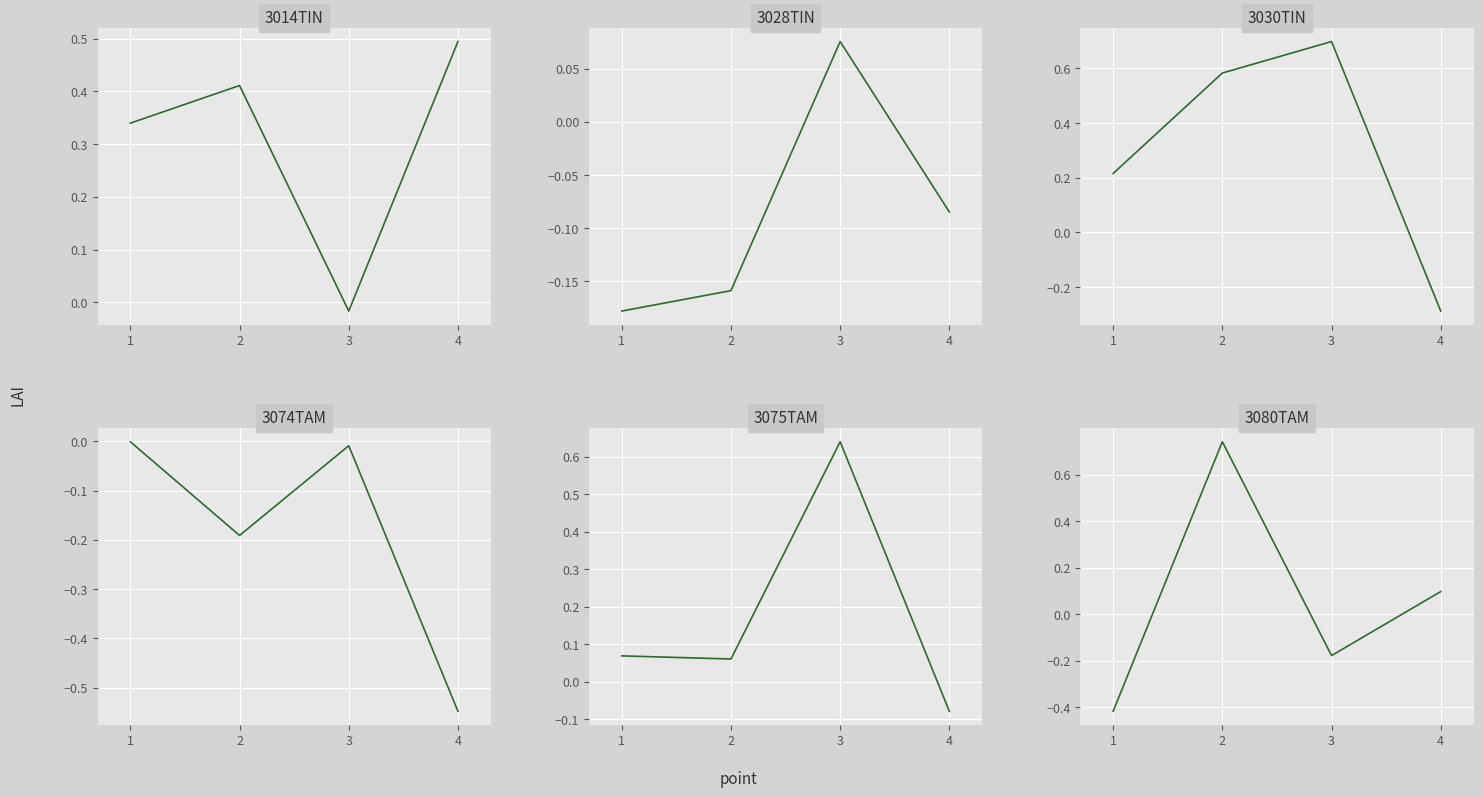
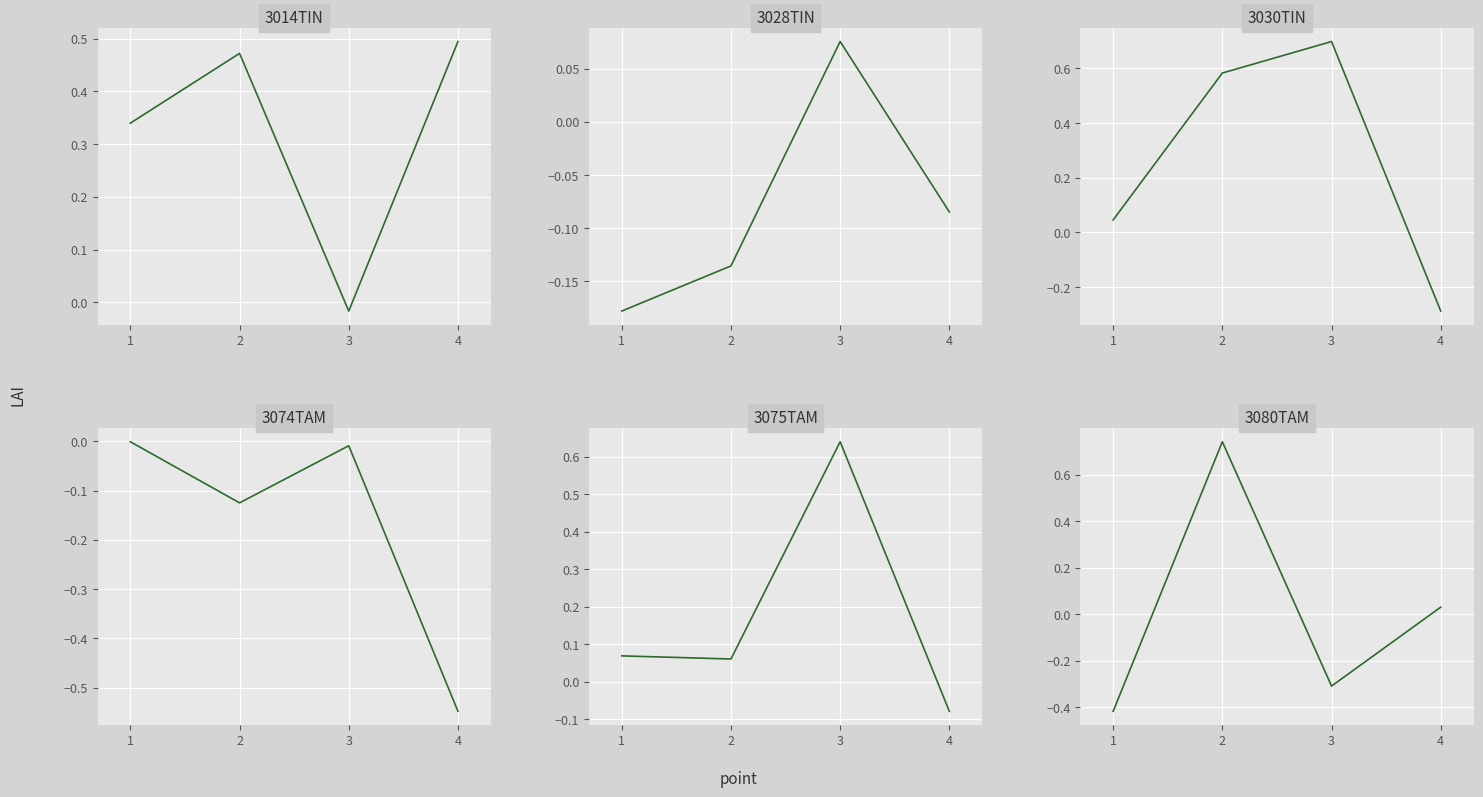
  {
    "3014TIN": {
      "1": 0.34,
-     "2": 0.41,
+     "2": 0.47,
      "3": -0.02,
      "4": 0.49
    },
    "3028TIN": {
      "1": -0.178,
-     "2": -0.159,
+     "2": -0.135,
      "3": 0.076,
      "4": -0.085
    },
    "3030TIN": {
-     "1": 0.22,
+     "1": 0.05,
      "2": 0.58,
      "3": 0.70,
      "4": -0.29
    },
    "3074TAM": {
      "1": 0.00,
-     "2": -0.19,
+     "2": -0.12,
      "3": -0.01,
      "4": -0.55
    },
    "3075TAM": {
      "1": 0.07,
      "2": 0.06,
      "3": 0.64,
      "4": -0.08
    },
    "3080TAM": {
      "1": -0.42,
      "2": 0.74,
-     "3": -0.18,
-     "4": 0.10
+     "3": -0.31,
+     "4": 0.03
    }
  }
